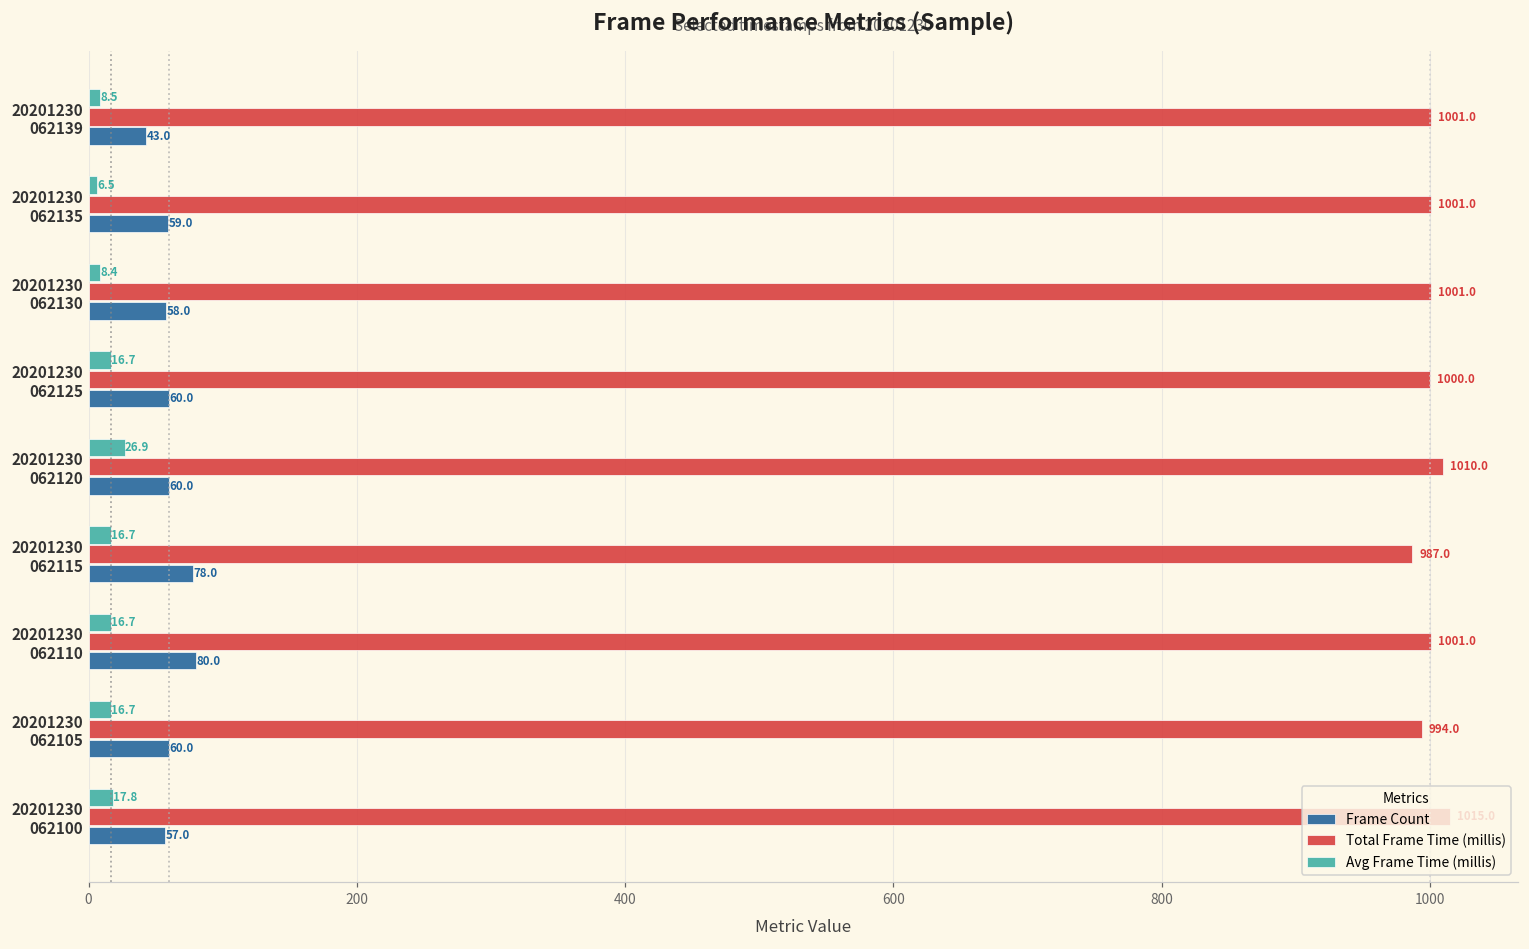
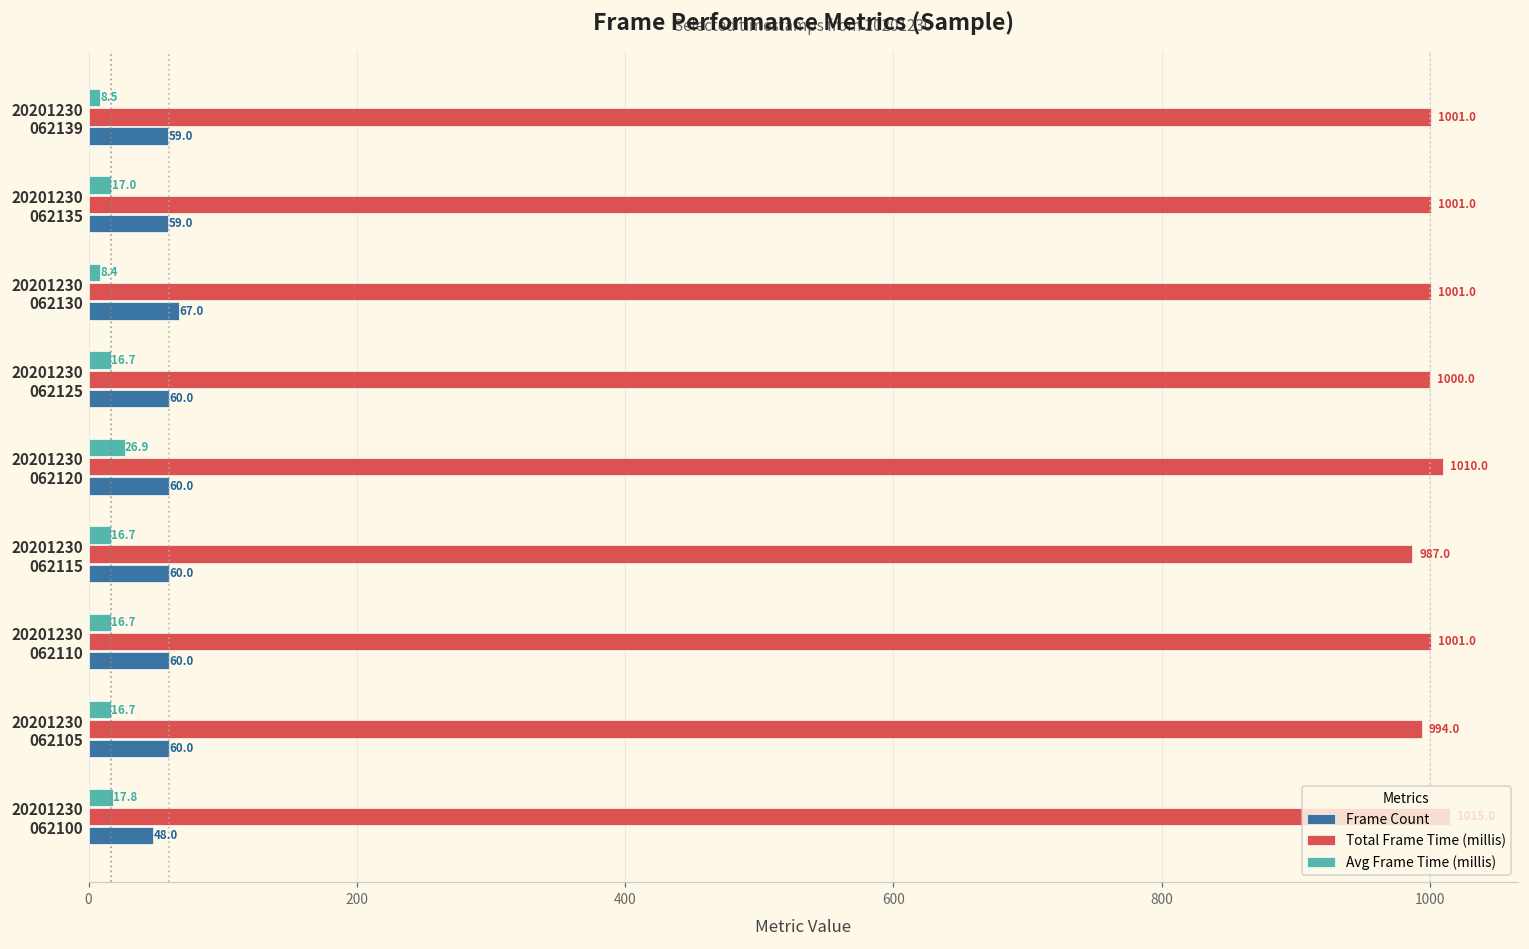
  {
    "Frame Count": {
-     "20201230 062139": 43.0,
+     "20201230 062139": 59.0,
      "20201230 062135": 59.0,
-     "20201230 062130": 58.0,
+     "20201230 062130": 67.0,
      "20201230 062125": 60.0,
      "20201230 062120": 60.0,
-     "20201230 062115": 78.0,
-     "20201230 062110": 80.0,
+     "20201230 062115": 60.0,
+     "20201230 062110": 60.0,
      "20201230 062105": 60.0,
-     "20201230 062100": 57.0
+     "20201230 062100": 48.0
    },
    "Total Frame Time (millis)": {
      "20201230 062139": 1001.0,
      "20201230 062135": 1001.0,
      "20201230 062130": 1001.0,
      "20201230 062125": 1000.0,
      "20201230 062120": 1010.0,
      "20201230 062115": 987.0,
      "20201230 062110": 1001.0,
      "20201230 062105": 994.0
    },
    "Avg Frame Time (millis)": {
      "20201230 062139": 8.5,
-     "20201230 062135": 6.5,
+     "20201230 062135": 17.0,
      "20201230 062130": 8.4,
      "20201230 062125": 16.7,
      "20201230 062120": 26.9,
      "20201230 062115": 16.7,
      "20201230 062110": 16.7,
      "20201230 062105": 16.7,
      "20201230 062100": 17.8
    }
  }
